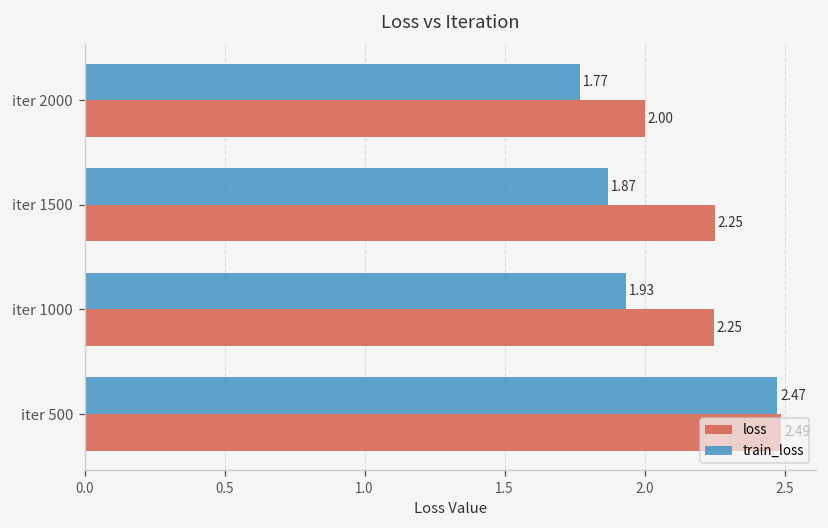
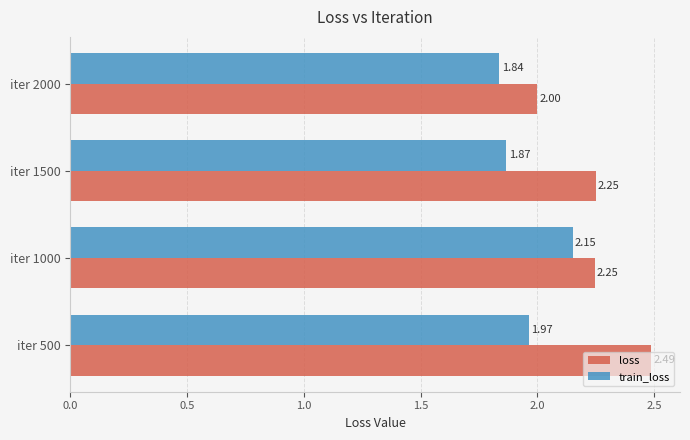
  {
    "loss": {
      "iter 2000": 2.00,
      "iter 1500": 2.25,
      "iter 1000": 2.25
    },
    "train_loss": {
-     "iter 2000": 1.77,
+     "iter 2000": 1.84,
      "iter 1500": 1.87,
-     "iter 1000": 1.93,
-     "iter 500": 2.47
+     "iter 1000": 2.15,
+     "iter 500": 1.97
    }
  }
